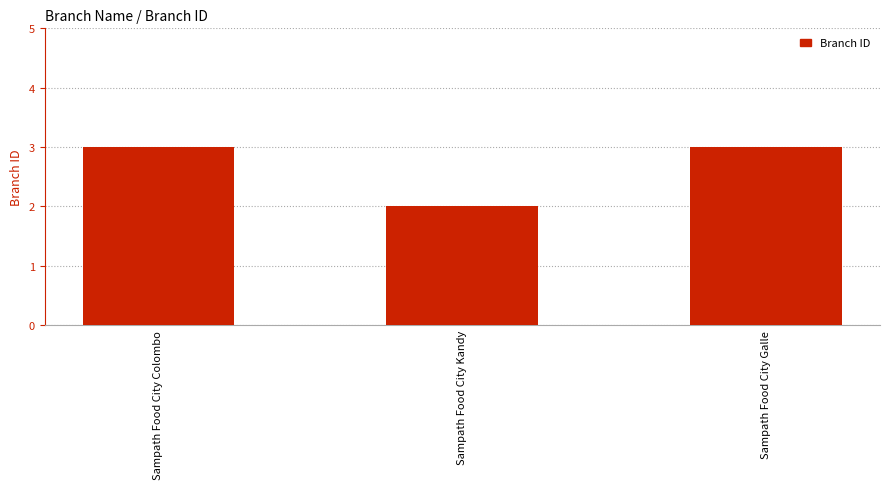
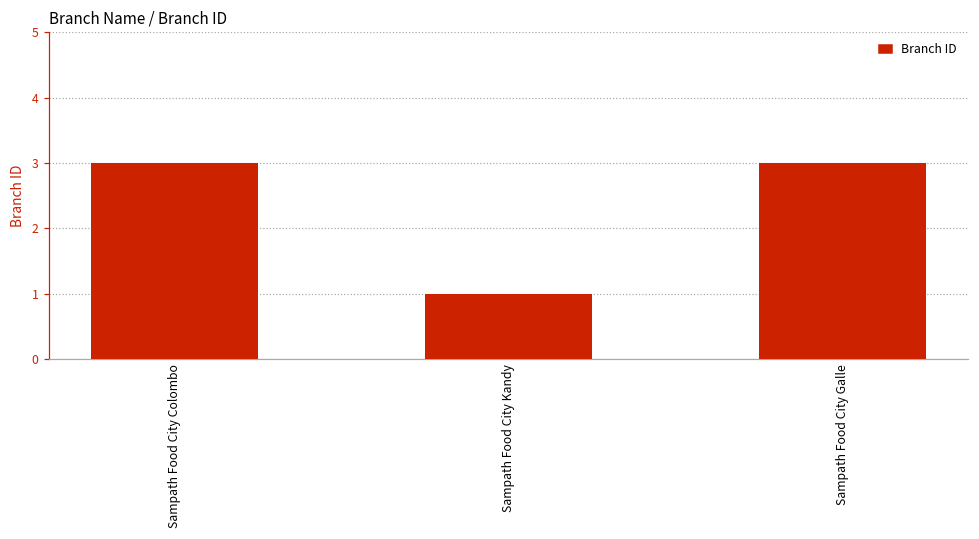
  {
    "Sampath Food City Colombo": 3,
-   "Sampath Food City Kandy": 2,
+   "Sampath Food City Kandy": 1,
    "Sampath Food City Galle": 3
  }
